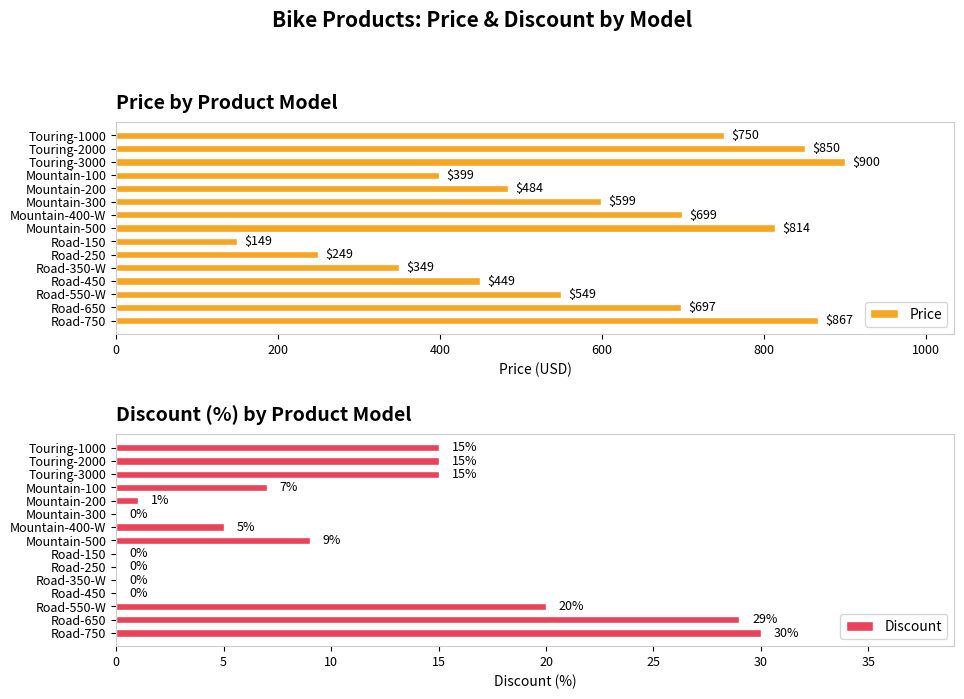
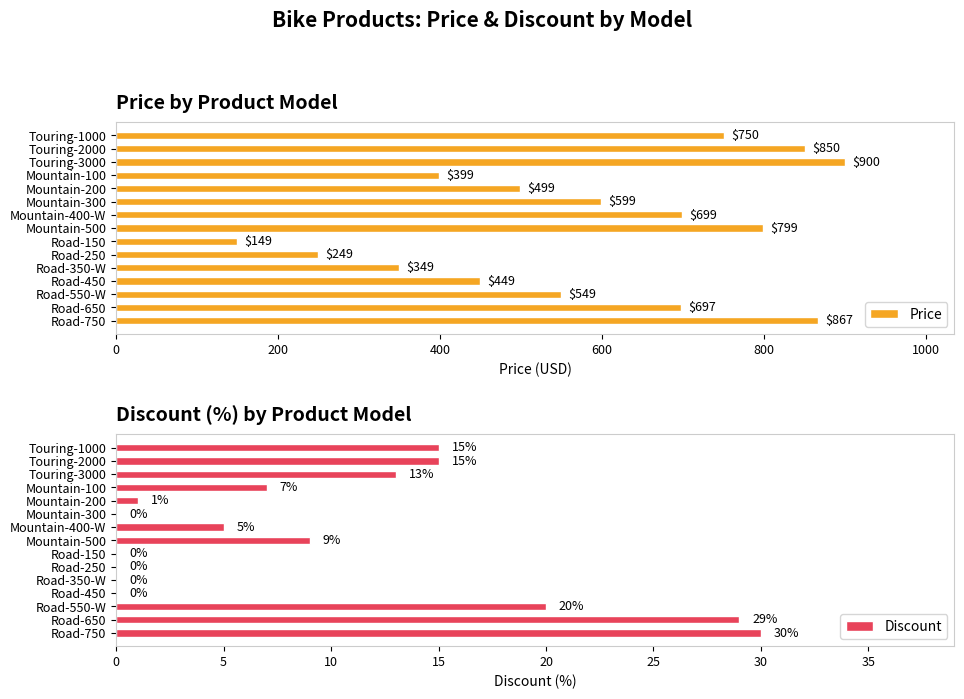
  {
    "Price by Product Model": {
      "Touring-1000": "$750",
      "Touring-2000": "$850",
      "Touring-3000": "$900",
      "Mountain-100": "$399",
-     "Mountain-200": "$484",
+     "Mountain-200": "$499",
      "Mountain-300": "$599",
      "Mountain-400-W": "$699",
-     "Mountain-500": "$814",
+     "Mountain-500": "$799",
      "Road-150": "$149",
      "Road-250": "$249",
      "Road-350-W": "$349",
      "Road-450": "$449",
      "Road-550-W": "$549",
      "Road-650": "$697",
      "Road-750": "$867"
    },
    "Discount (%) by Product Model": {
      "Touring-1000": "15%",
      "Touring-2000": "15%",
-     "Touring-3000": "15%",
+     "Touring-3000": "13%",
      "Mountain-100": "7%",
      "Mountain-200": "1%",
      "Mountain-300": "0%",
      "Mountain-400-W": "5%",
      "Mountain-500": "9%",
      "Road-150": "0%",
      "Road-250": "0%",
      "Road-350-W": "0%",
      "Road-450": "0%",
      "Road-550-W": "20%",
      "Road-650": "29%",
      "Road-750": "30%"
    }
  }
